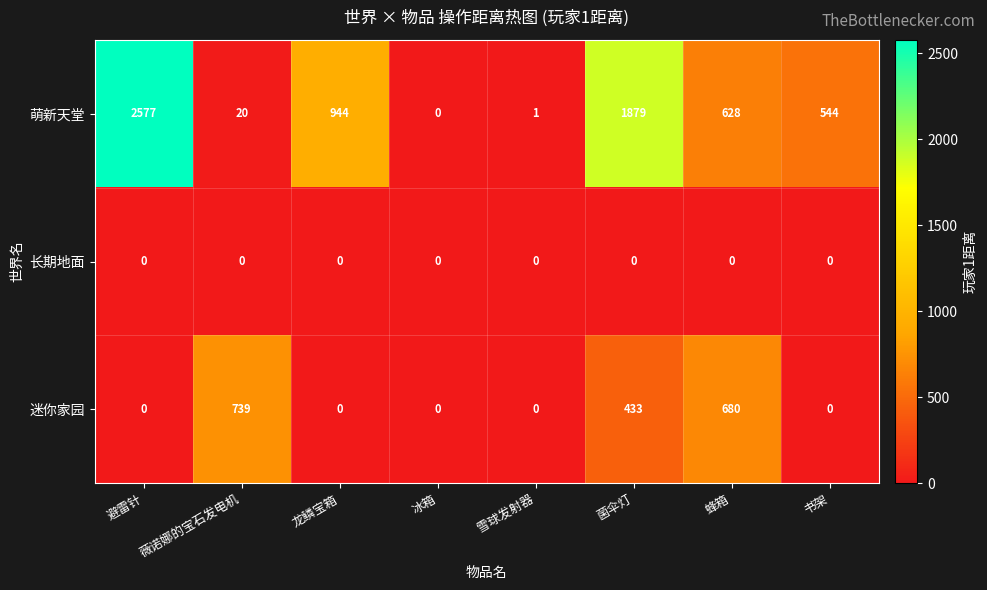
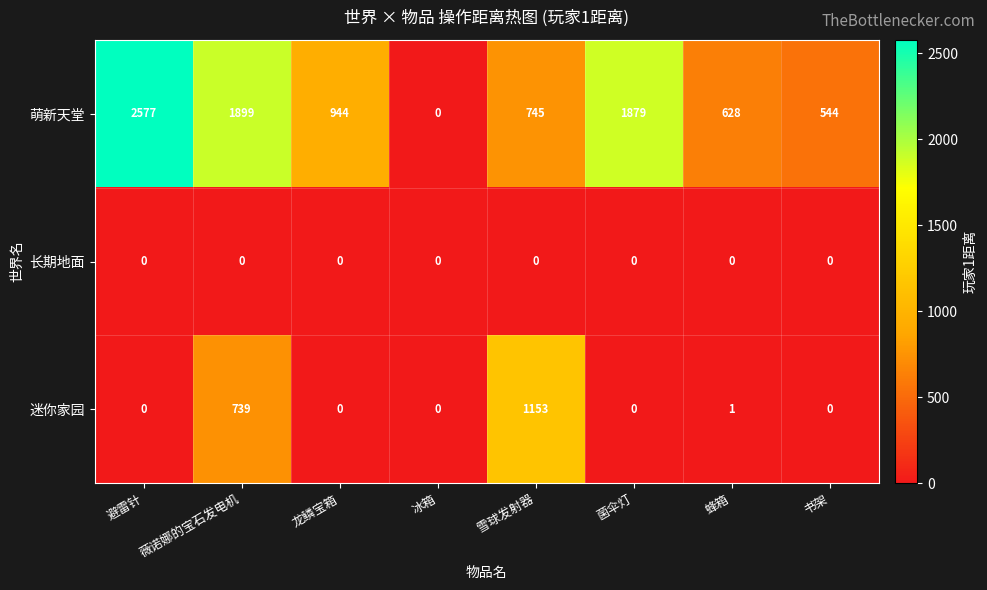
  {
    "萌新天堂": {
      "避雷针": 2577,
-     "薇诺娜的宝石发电机": 20,
+     "薇诺娜的宝石发电机": 1899,
      "龙鳞宝箱": 944,
      "冰箱": 0,
-     "雪球发射器": 1,
+     "雪球发射器": 745,
      "菌伞灯": 1879,
      "蜂箱": 628,
      "书架": 544
    },
    "长期地面": {
      "避雷针": 0,
      "薇诺娜的宝石发电机": 0,
      "龙鳞宝箱": 0,
      "冰箱": 0,
      "雪球发射器": 0,
      "菌伞灯": 0,
      "蜂箱": 0,
      "书架": 0
    },
    "迷你家园": {
      "避雷针": 0,
      "薇诺娜的宝石发电机": 739,
      "龙鳞宝箱": 0,
      "冰箱": 0,
-     "雪球发射器": 0,
-     "菌伞灯": 433,
-     "蜂箱": 680,
+     "雪球发射器": 1153,
+     "菌伞灯": 0,
+     "蜂箱": 1,
      "书架": 0
    }
  }
